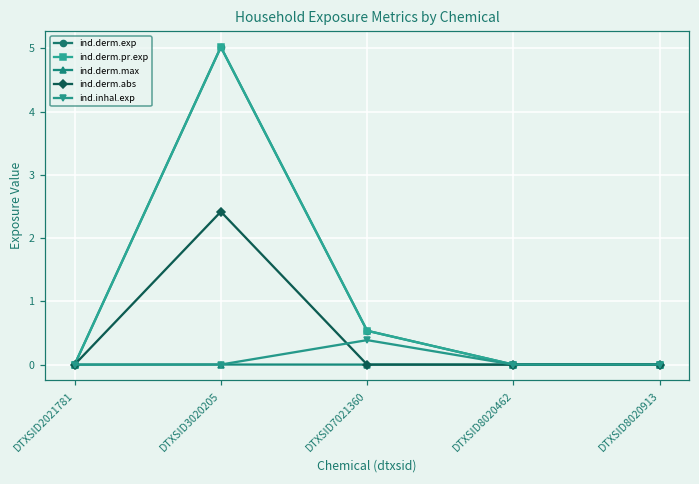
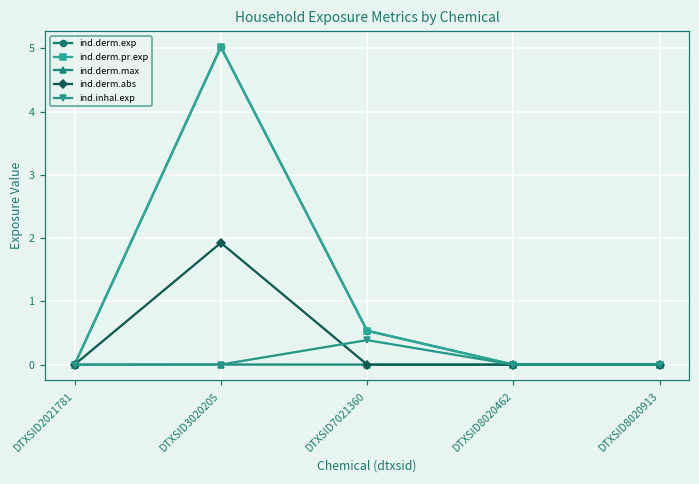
  {
    "ind.derm.abs": {
-     "DTXSID3020205": 2.4
+     "DTXSID3020205": 1.9
    }
  }
